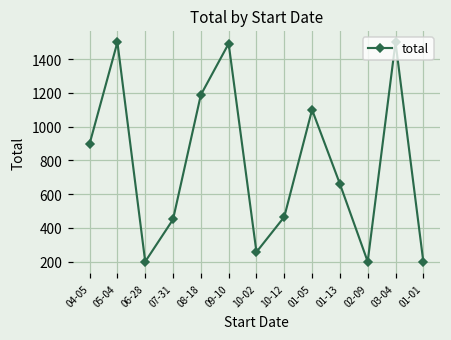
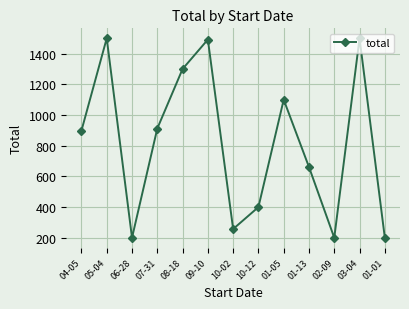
  {
    "04-05": 900,
    "05-04": 1500,
    "06-28": 200,
-   "07-31": 450,
-   "08-18": 1190,
+   "07-31": 910,
+   "08-18": 1300,
    "09-10": 1490,
    "10-02": 260,
-   "10-12": 470,
+   "10-12": 400,
    "01-05": 1100,
    "01-13": 660,
    "02-09": 200,
    "01-01": 200
  }
